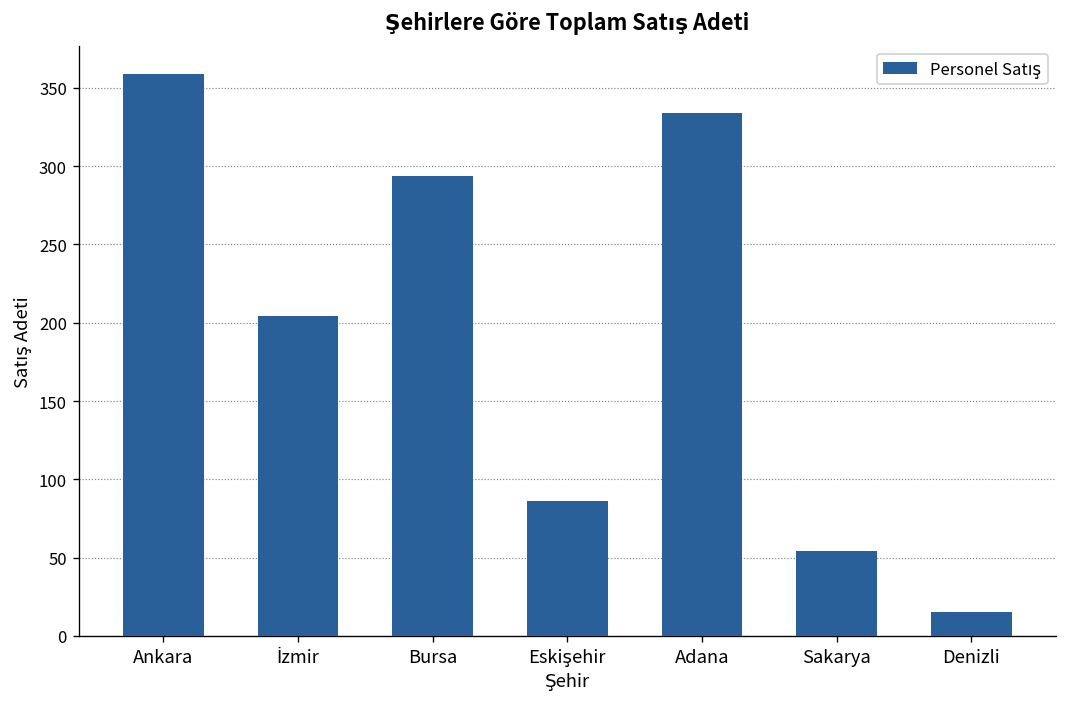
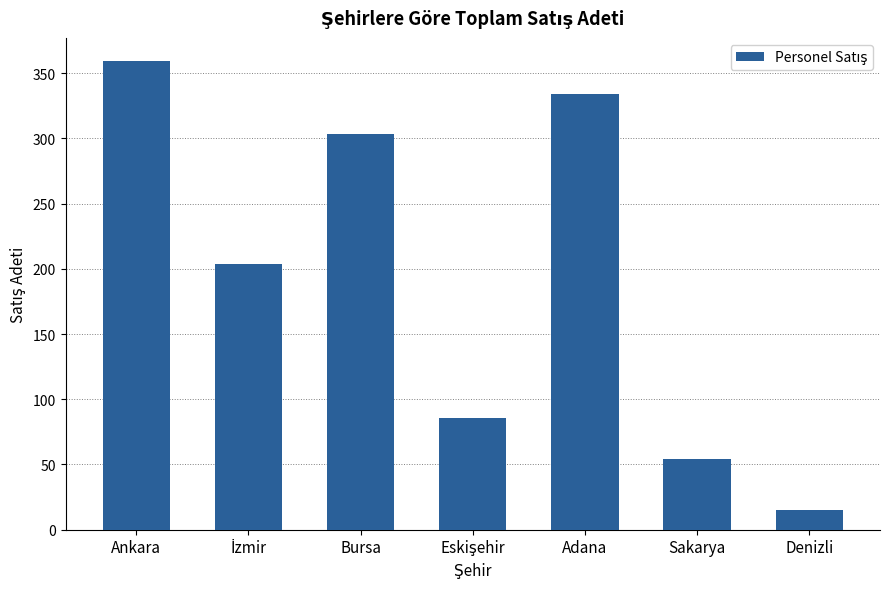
  {
    "Ankara": 359,
    "İzmir": 204,
-   "Bursa": 294,
+   "Bursa": 303,
    "Eskişehir": 86,
    "Adana": 334,
    "Sakarya": 54,
    "Denizli": 15
  }
